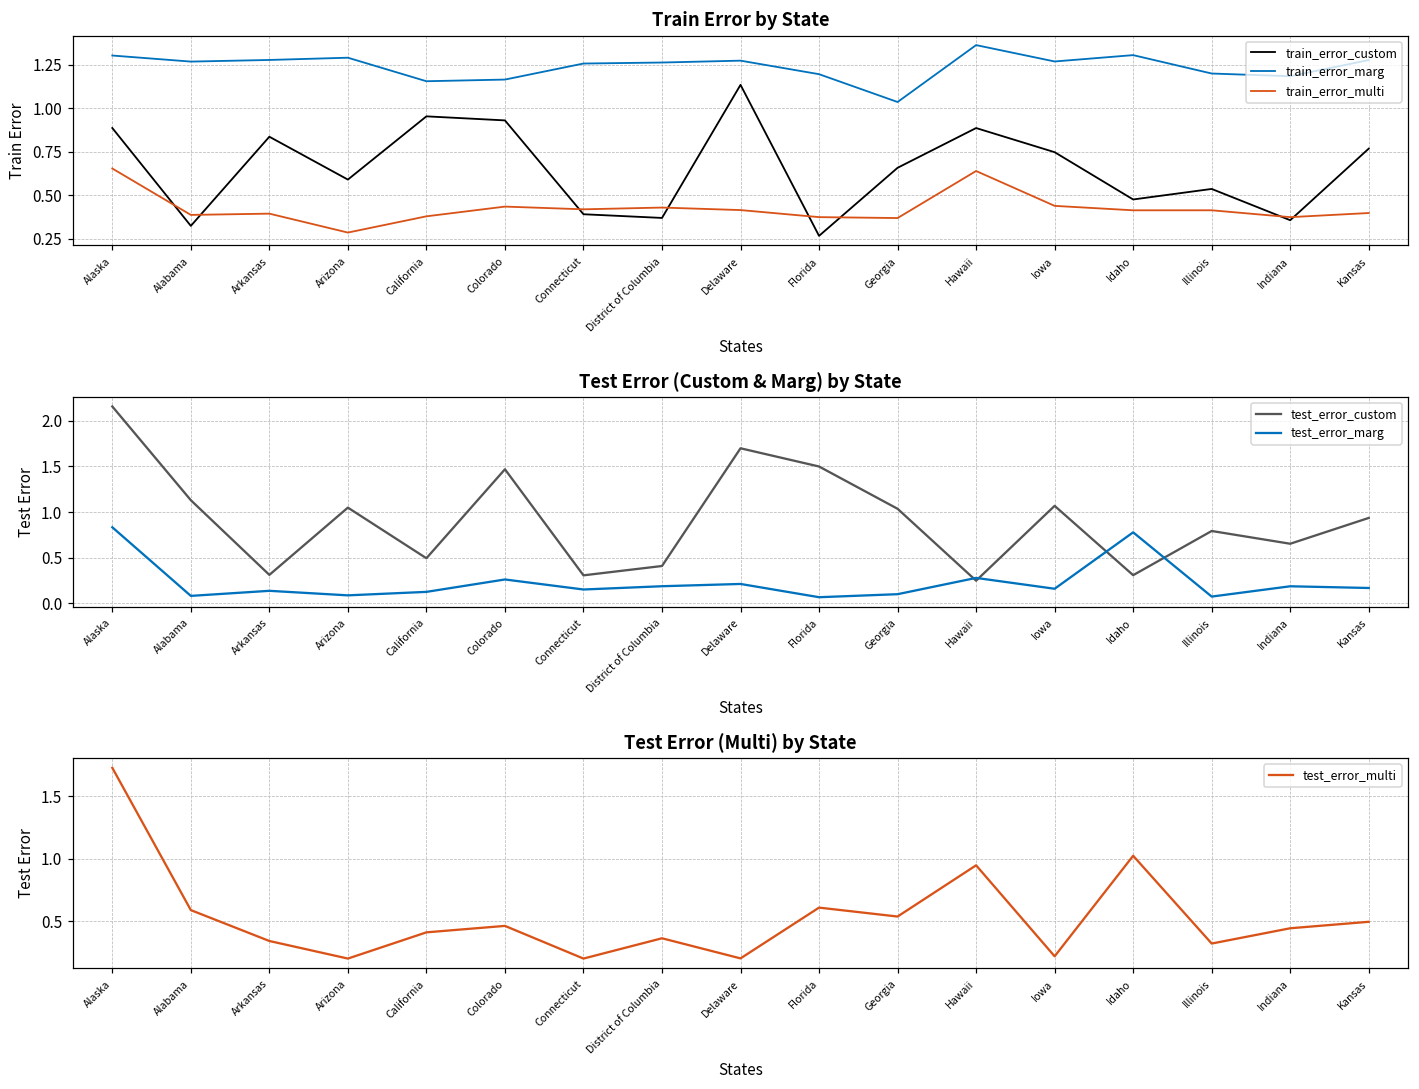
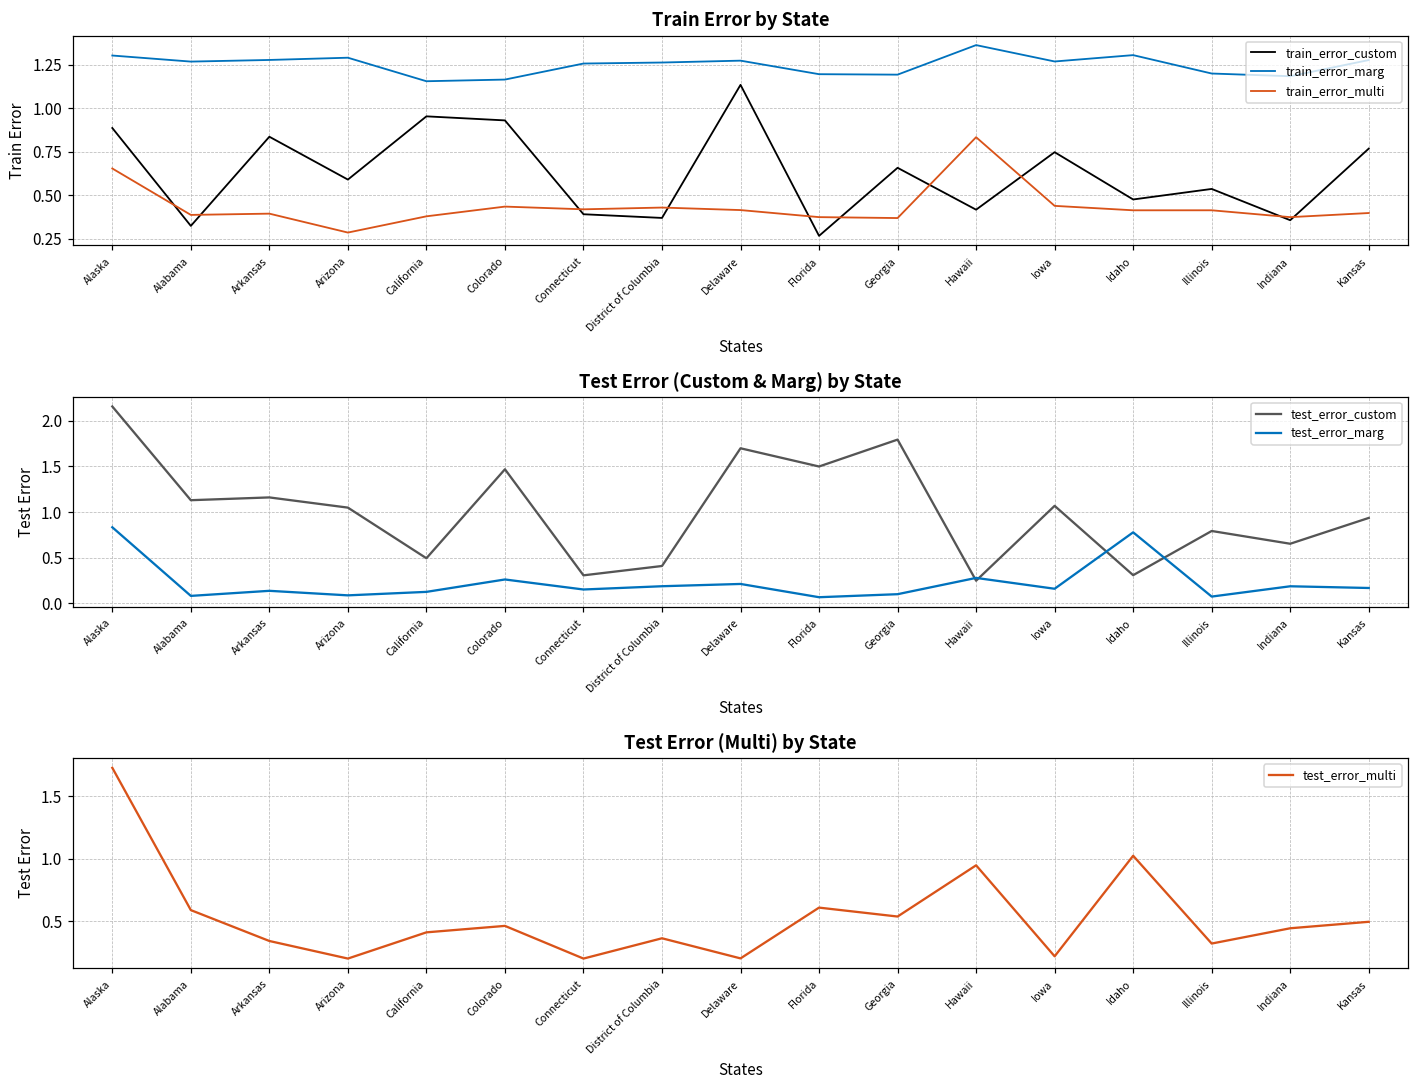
  {
    "Train Error by State": {
      "train_error_custom": {
        "Alaska": 0.89,
        "Alabama": 0.32,
        "Arkansas": 0.84,
        "Arizona": 0.59,
        "California": 0.95,
        "Colorado": 0.93,
        "Connecticut": 0.39,
        "District of Columbia": 0.37,
        "Delaware": 1.13,
        "Florida": 0.27,
        "Georgia": 0.66,
-       "Hawaii": 0.89,
+       "Hawaii": 0.42,
        "Iowa": 0.75,
        "Idaho": 0.48,
        "Illinois": 0.54,
        "Indiana": 0.36,
        "Kansas": 0.77
      },
      "train_error_marg": {
        "Alaska": 1.30,
        "Alabama": 1.27,
        "Arkansas": 1.28,
        "Arizona": 1.29,
        "California": 1.16,
        "Colorado": 1.17,
        "Connecticut": 1.26,
        "District of Columbia": 1.26,
        "Delaware": 1.27,
        "Florida": 1.20,
-       "Georgia": 1.04,
+       "Georgia": 1.19,
        "Hawaii": 1.36,
        "Iowa": 1.27,
        "Idaho": 1.31,
        "Illinois": 1.20
      },
      "train_error_multi": {
        "Alaska": 0.65,
        "Alabama": 0.39,
        "Arkansas": 0.39,
        "Arizona": 0.28,
        "California": 0.38,
        "Colorado": 0.43,
        "Connecticut": 0.42,
        "District of Columbia": 0.43,
        "Delaware": 0.41,
        "Florida": 0.37,
        "Georgia": 0.37,
-       "Hawaii": 0.64,
+       "Hawaii": 0.83,
        "Iowa": 0.44,
        "Idaho": 0.41,
        "Illinois": 0.41,
        "Indiana": 0.37,
        "Kansas": 0.40
      }
    },
    "Test Error (Custom & Marg) by State": {
      "test_error_custom": {
        "Alaska": 2.2,
        "Alabama": 1.1,
-       "Arkansas": 0.3,
+       "Arkansas": 1.2,
        "Arizona": 1.0,
        "California": 0.5,
        "Colorado": 1.5,
        "Connecticut": 0.3,
        "District of Columbia": 0.4,
        "Delaware": 1.7,
        "Florida": 1.5,
-       "Georgia": 1.0,
+       "Georgia": 1.8,
        "Iowa": 1.1,
        "Idaho": 0.3,
        "Illinois": 0.8,
        "Indiana": 0.7,
        "Kansas": 0.9
      },
      "test_error_marg": {
        "Alaska": 0.8,
        "Alabama": 0.1,
        "Arkansas": 0.1,
        "Arizona": 0.1,
        "California": 0.1,
        "Colorado": 0.3,
        "Connecticut": 0.2,
        "District of Columbia": 0.2,
        "Delaware": 0.2,
        "Florida": 0.1,
        "Georgia": 0.1,
        "Iowa": 0.2,
        "Idaho": 0.8,
        "Illinois": 0.1,
        "Indiana": 0.2,
        "Kansas": 0.2
      }
    },
    "Test Error (Multi) by State": {
      "Alaska": 1.73,
      "Alabama": 0.59,
      "Arkansas": 0.34,
      "Arizona": 0.20,
      "California": 0.41,
      "Colorado": 0.46,
      "Connecticut": 0.20,
      "District of Columbia": 0.36,
      "Delaware": 0.20,
      "Florida": 0.61,
      "Georgia": 0.54,
      "Hawaii": 0.95,
      "Iowa": 0.22,
      "Idaho": 1.02,
      "Illinois": 0.32,
      "Indiana": 0.44,
      "Kansas": 0.49
    }
  }
